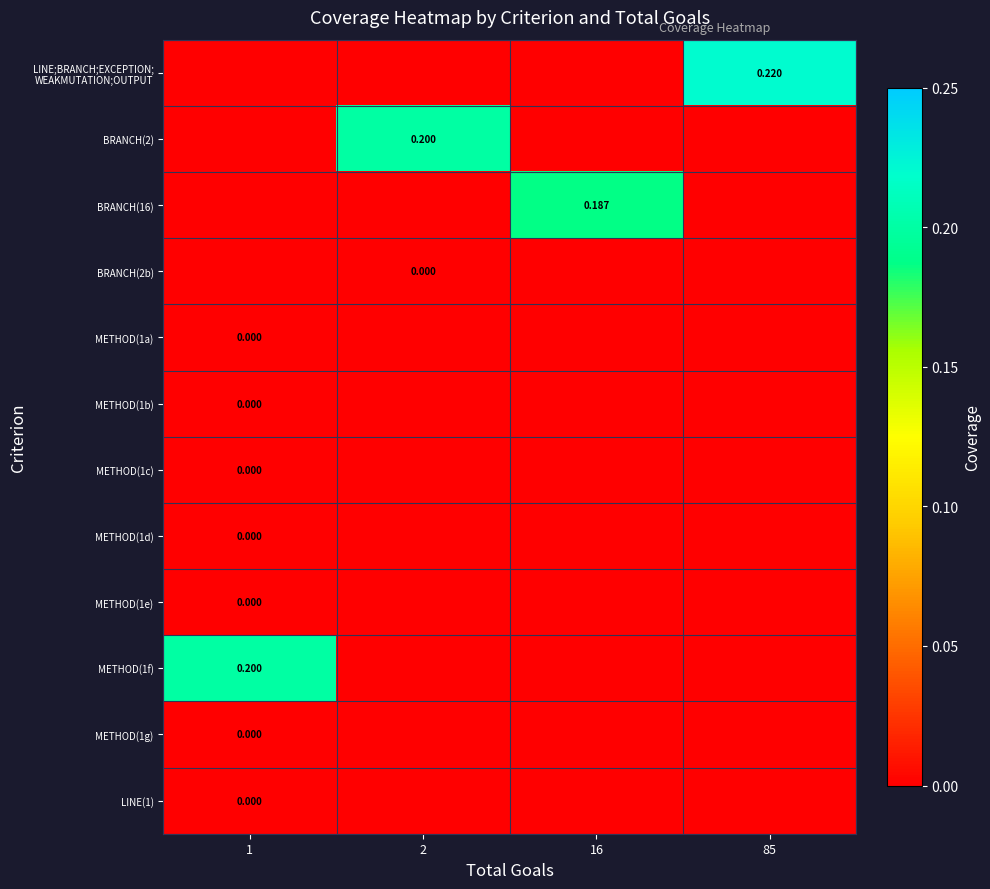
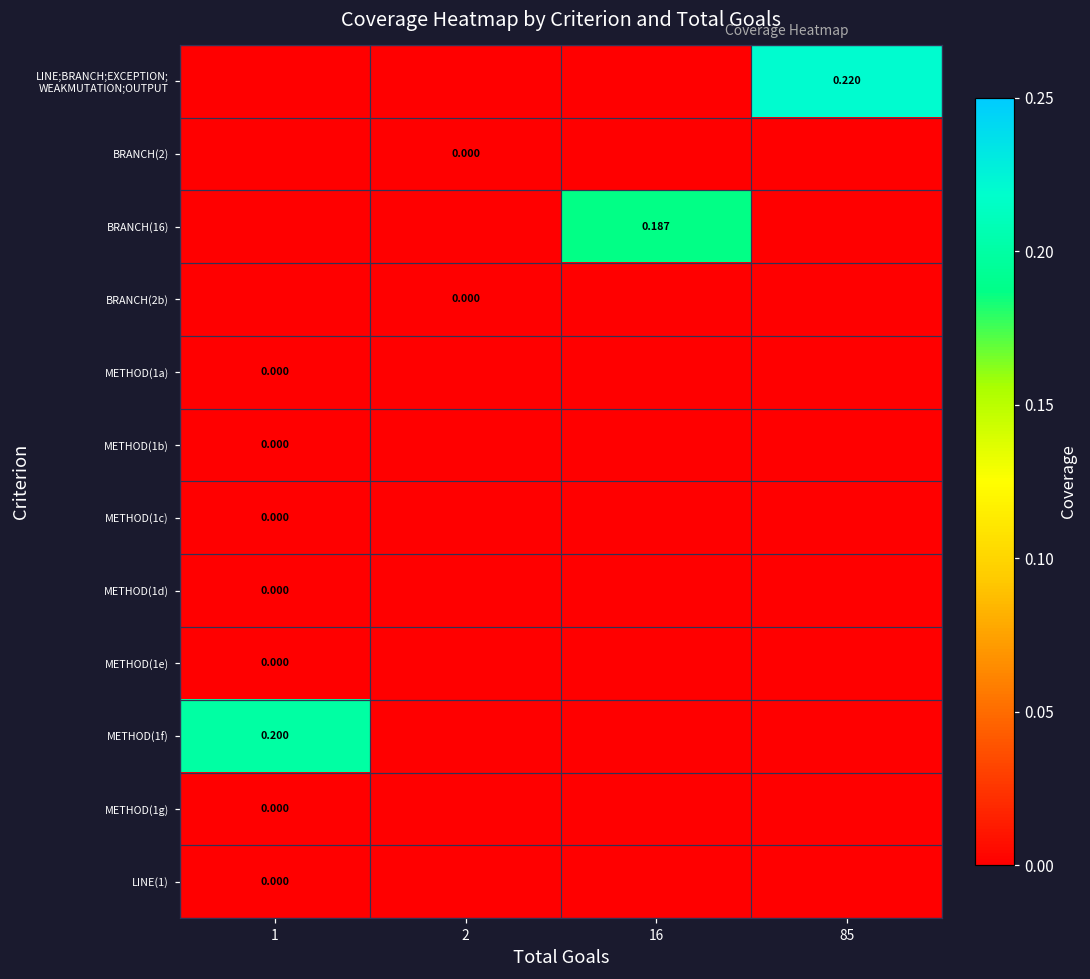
  {
    "LINE;BRANCH;EXCEPTION; WEAKMUTATION;OUTPUT": {
      "85": 0.220
    },
    "BRANCH(2)": {
-     "2": 0.200
+     "2": 0.000
    },
    "BRANCH(16)": {
      "16": 0.187
    },
    "BRANCH(2b)": {
      "2": 0.000
    },
    "METHOD(1a)": {
      "1": 0.000
    },
    "METHOD(1b)": {
      "1": 0.000
    },
    "METHOD(1c)": {
      "1": 0.000
    },
    "METHOD(1d)": {
      "1": 0.000
    },
    "METHOD(1e)": {
      "1": 0.000
    },
    "METHOD(1f)": {
      "1": 0.200
    },
    "METHOD(1g)": {
      "1": 0.000
    },
    "LINE(1)": {
      "1": 0.000
    }
  }
